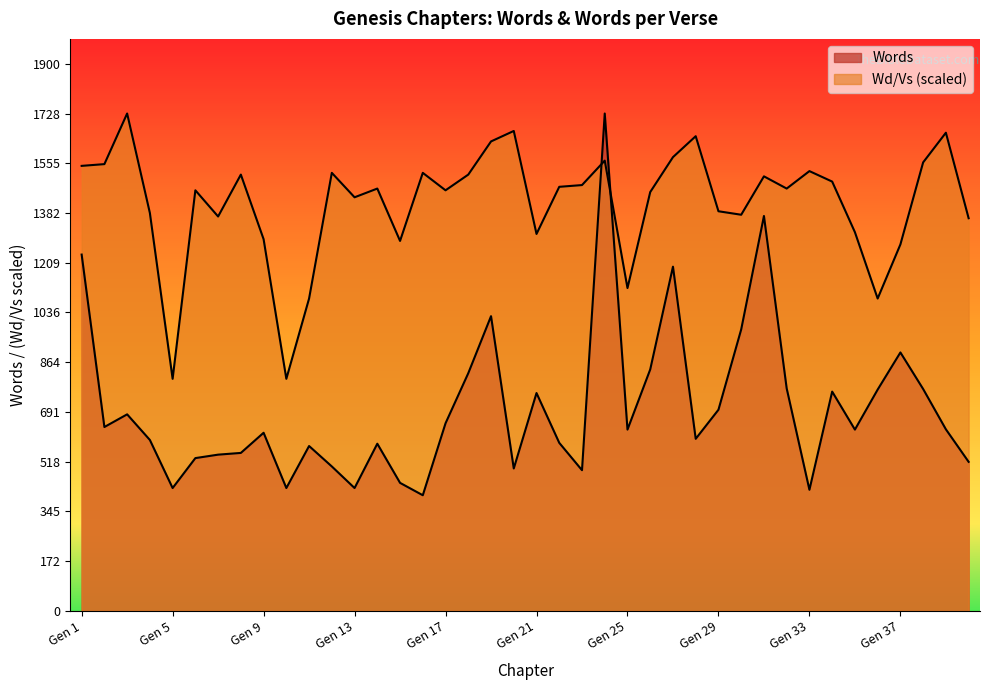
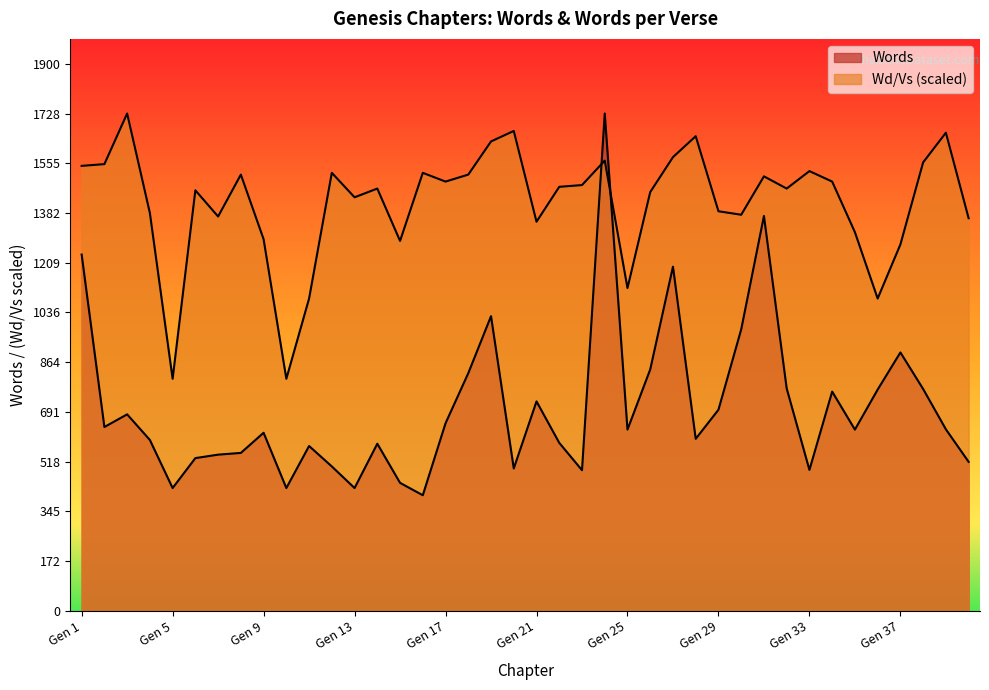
  {
    "Words": {
      "Gen 1": 1240,
      "Gen 5": 430,
      "Gen 9": 620,
      "Gen 13": 430,
      "Gen 17": 650,
-     "Gen 21": 760,
+     "Gen 21": 730,
      "Gen 25": 630,
      "Gen 29": 700,
-     "Gen 33": 420,
+     "Gen 33": 490,
      "Gen 37": 900
    },
    "Wd/Vs (scaled)": {
      "Gen 1": 1550,
      "Gen 5": 810,
      "Gen 9": 1290,
      "Gen 13": 1440,
-     "Gen 17": 1460,
-     "Gen 21": 1310,
+     "Gen 17": 1490,
+     "Gen 21": 1350,
      "Gen 25": 1120,
      "Gen 29": 1390,
      "Gen 33": 1530,
      "Gen 37": 1270
    }
  }
